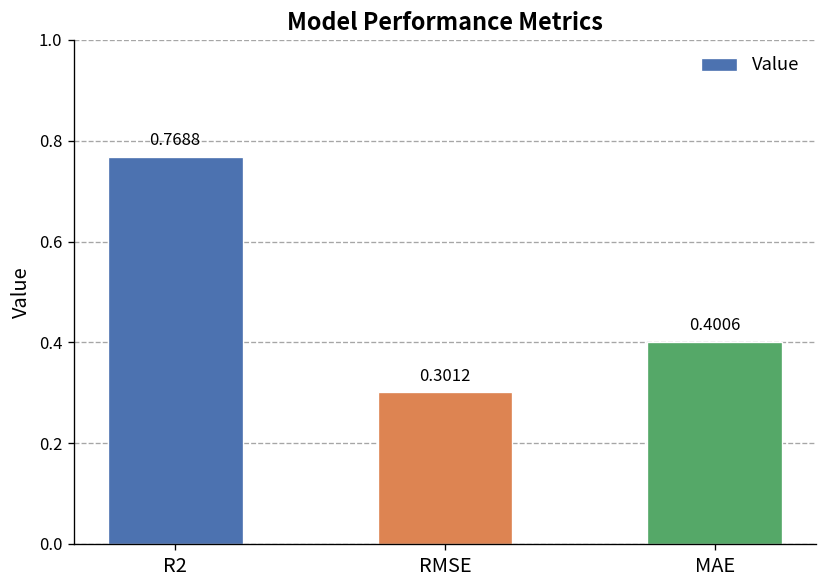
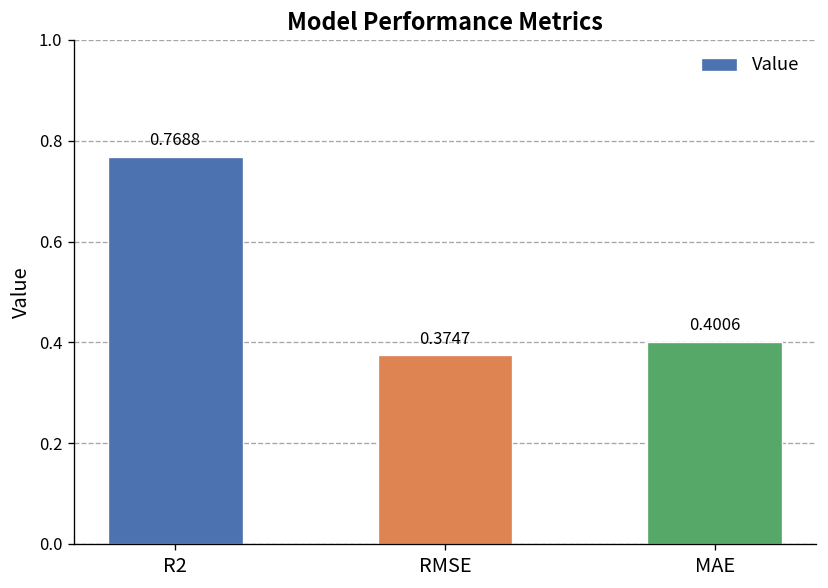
  {
    "R2": 0.7688,
-   "RMSE": 0.3012,
+   "RMSE": 0.3747,
    "MAE": 0.4006
  }
